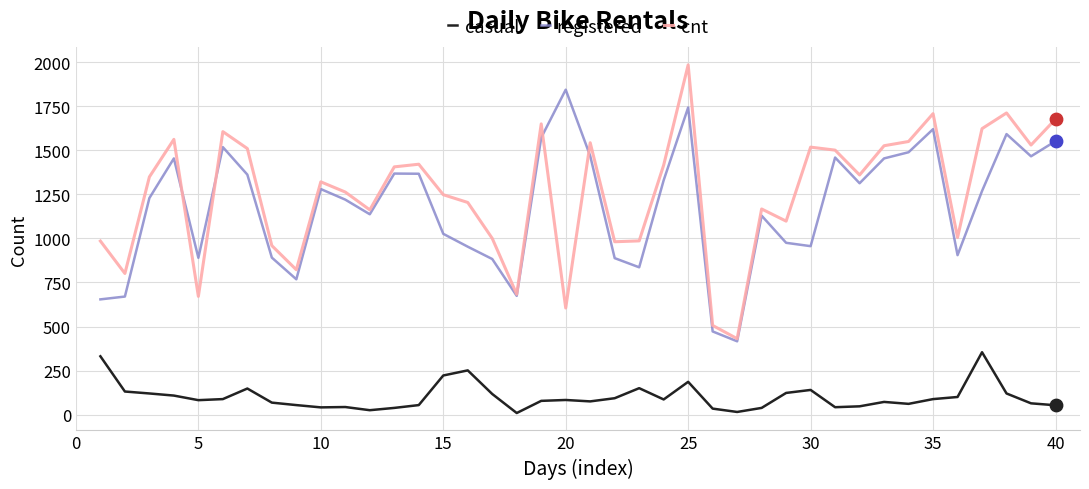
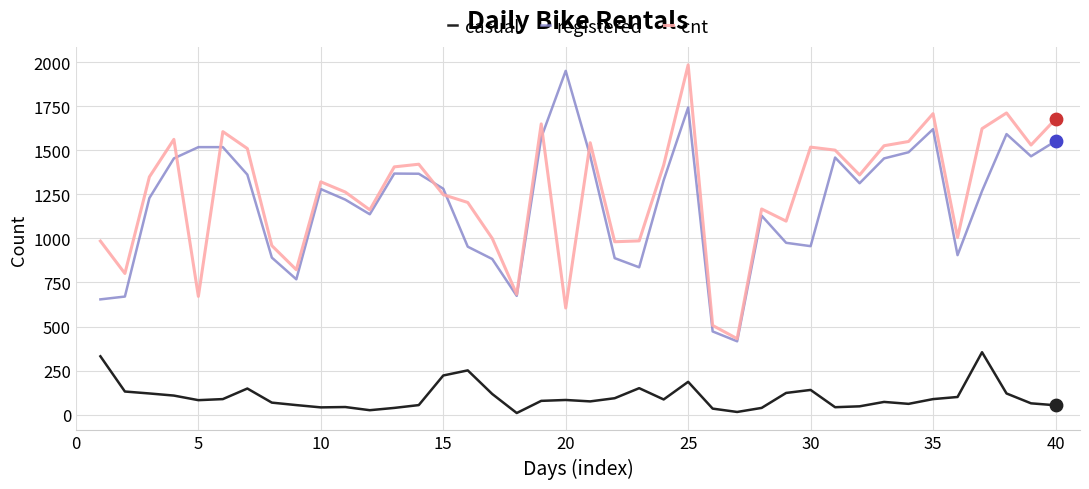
  {
    "registered": {
-     "5": 890,
+     "5": 1520,
      "10": 1280,
-     "15": 1030,
-     "20": 1840,
+     "15": 1280,
+     "20": 1950,
      "25": 1740,
      "30": 960,
      "35": 1620
    },
    "cnt": {
      "5": 670,
      "10": 1320,
      "15": 1250,
      "20": 610,
      "25": 1990,
      "30": 1520,
      "35": 1710
    }
  }
